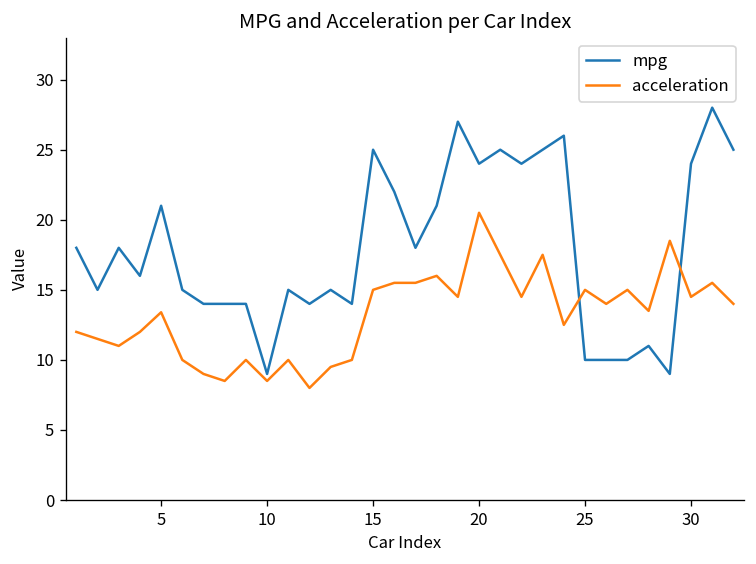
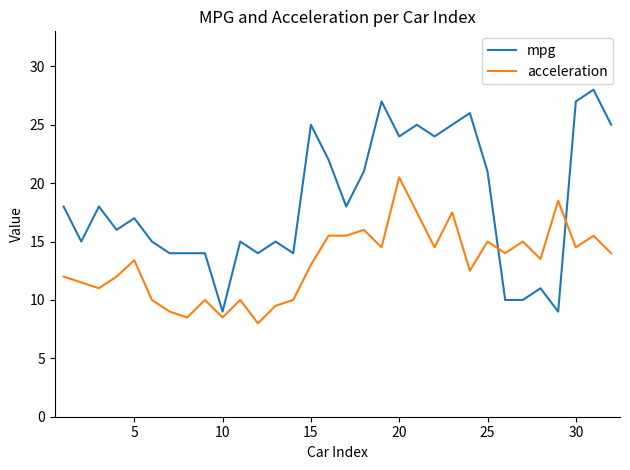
  {
    "mpg": {
-     "5": 21,
+     "5": 17,
      "10": 9,
      "15": 25,
      "20": 24,
-     "25": 10,
-     "30": 24
+     "25": 21,
+     "30": 27
    },
    "acceleration": {
      "5": 13.4,
      "10": 8.5,
-     "15": 15,
+     "15": 13,
      "20": 20.5,
      "25": 15,
      "30": 14.5
    }
  }
